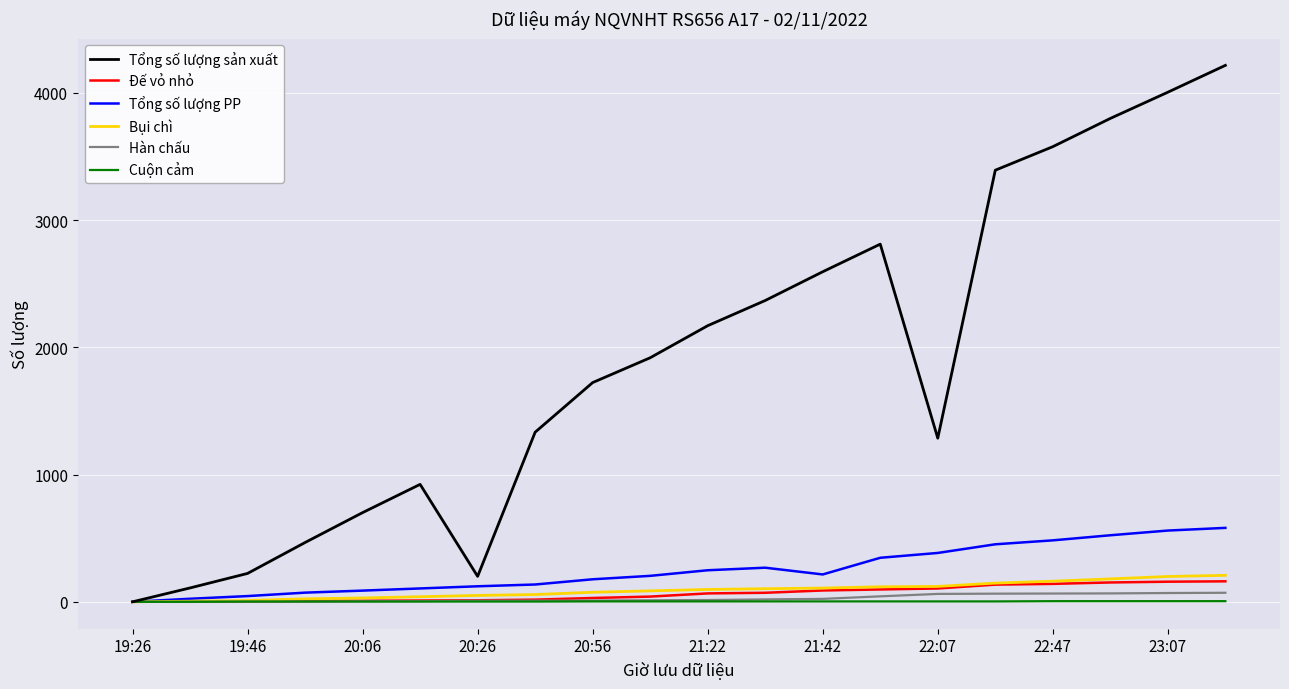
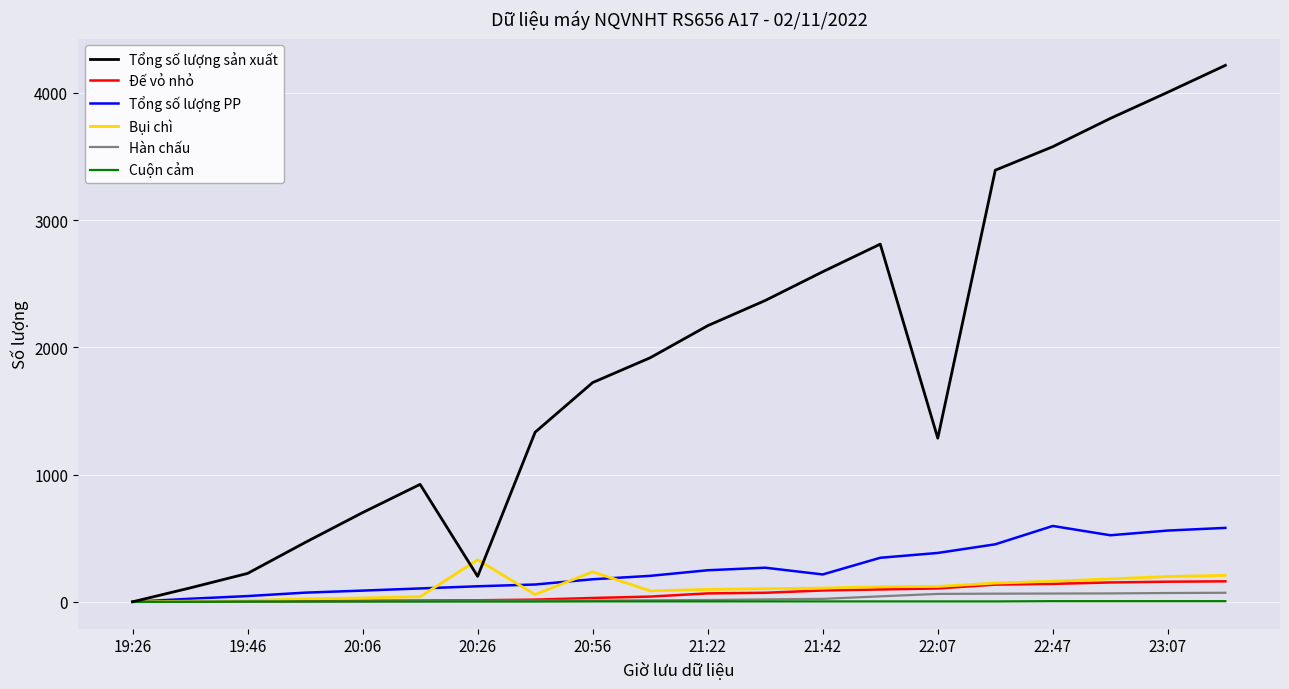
  {
    "Tổng số lượng sản xuất": {
      "19:46": 220,
      "20:06": 700,
      "20:26": 200,
      "20:56": 1720,
      "21:22": 2170,
      "21:42": 2590,
      "22:07": 1290,
      "22:47": 3580,
      "23:07": 4010
    },
    "Đế vỏ nhỏ": {
      "21:22": 70,
      "22:47": 140,
      "23:07": 160
    },
    "Tổng số lượng PP": {
      "19:46": 50,
      "20:06": 90,
      "20:26": 120,
      "20:56": 180,
      "21:22": 250,
      "21:42": 220,
      "22:07": 380,
-     "22:47": 480,
+     "22:47": 600,
      "23:07": 560
    },
    "Bụi chì": {
      "20:06": 30,
-     "20:26": 50,
-     "20:56": 80,
+     "20:26": 330,
+     "20:56": 240,
      "21:22": 100,
      "22:47": 160,
      "23:07": 200
    },
    "Hàn chấu": {
      "22:07": 60,
      "22:47": 70,
      "23:07": 70
    },
    "Cuộn cảm": {
      "22:07": 0,
      "22:47": 10,
      "23:07": 10
    }
  }
